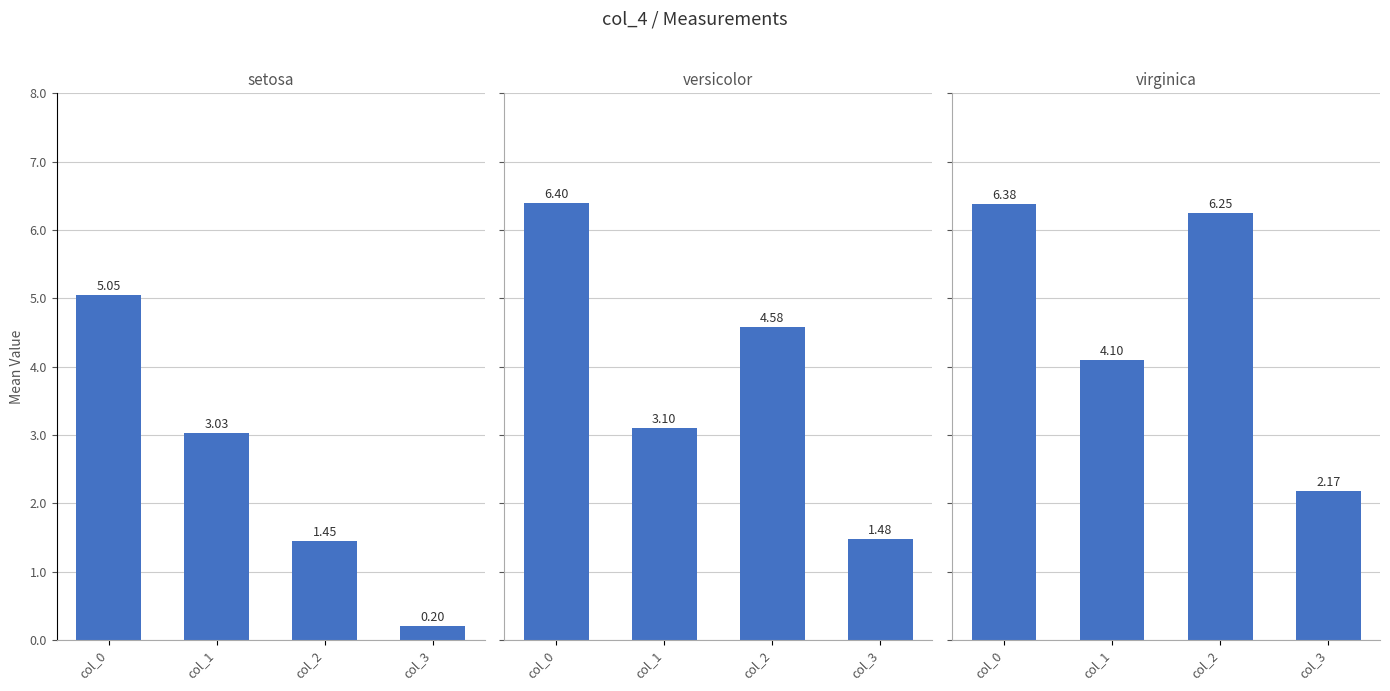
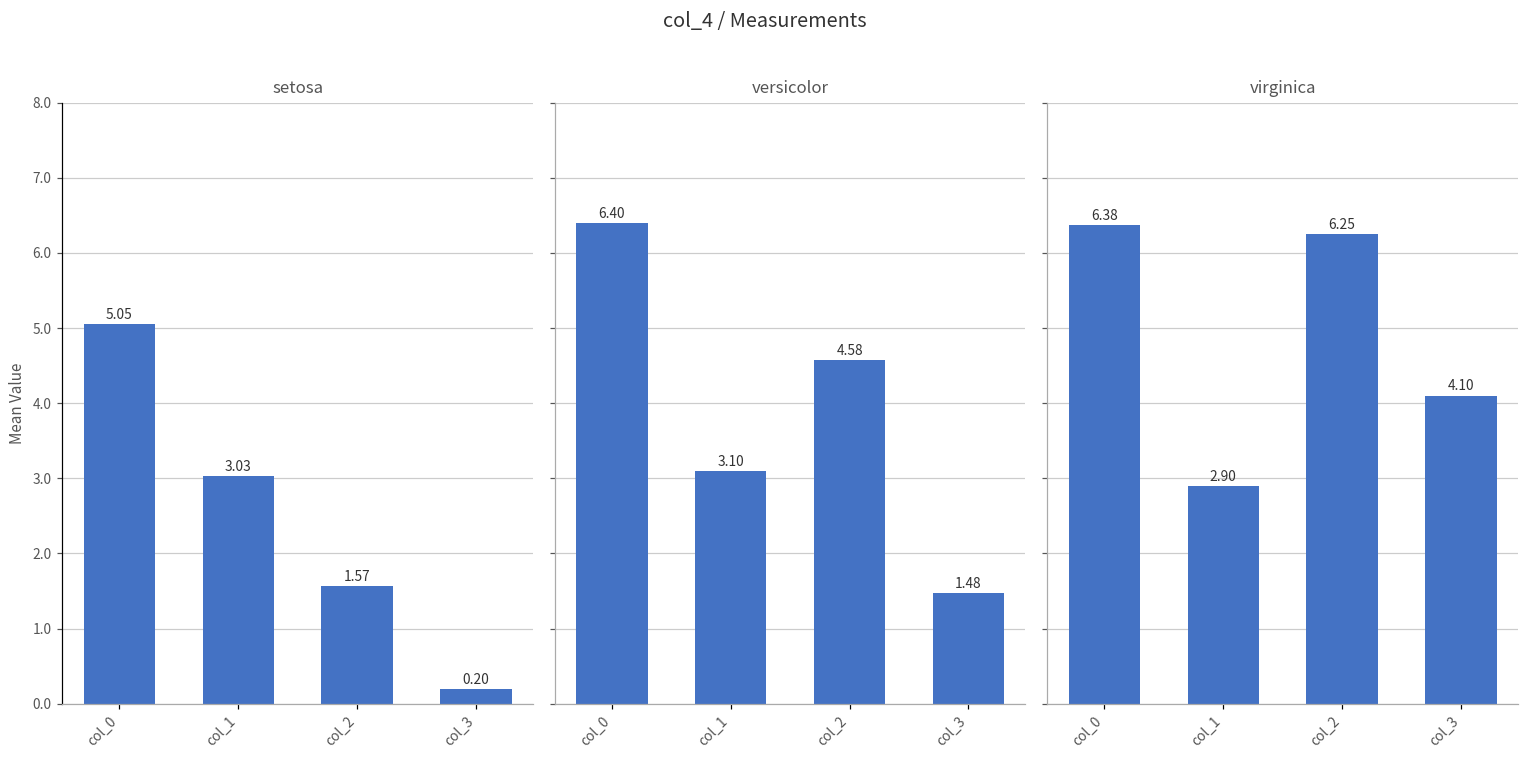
  {
    "setosa": {
      "col_0": 5.05,
      "col_1": 3.03,
-     "col_2": 1.45,
+     "col_2": 1.57,
      "col_3": 0.20
    },
    "versicolor": {
      "col_0": 6.40,
      "col_1": 3.10,
      "col_2": 4.58,
      "col_3": 1.48
    },
    "virginica": {
      "col_0": 6.38,
-     "col_1": 4.10,
+     "col_1": 2.90,
      "col_2": 6.25,
-     "col_3": 2.17
+     "col_3": 4.10
    }
  }
